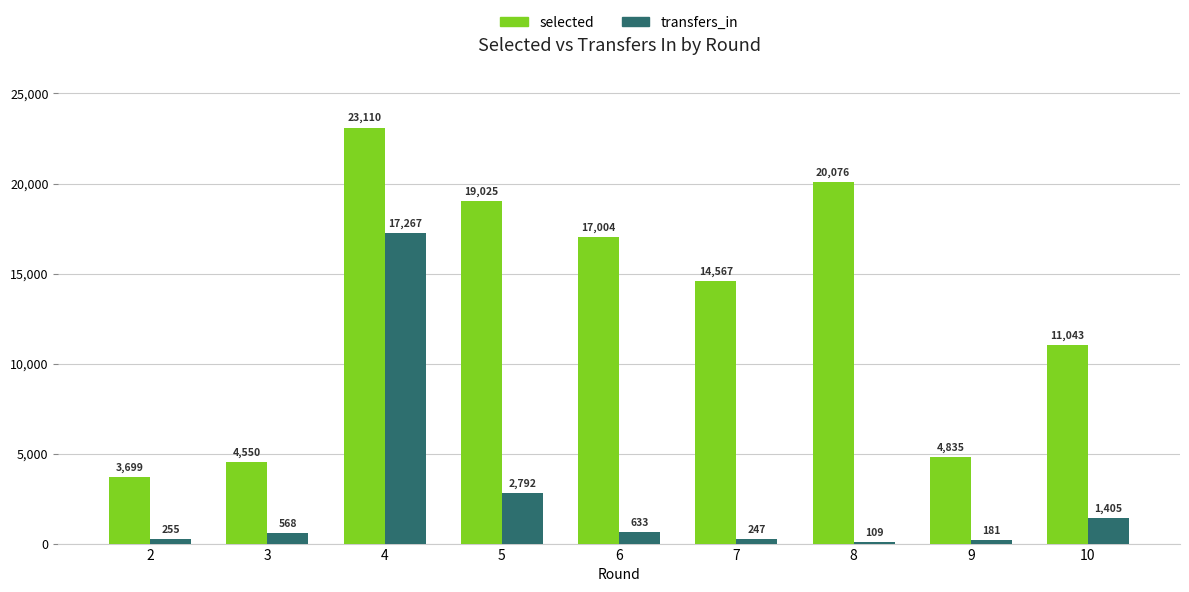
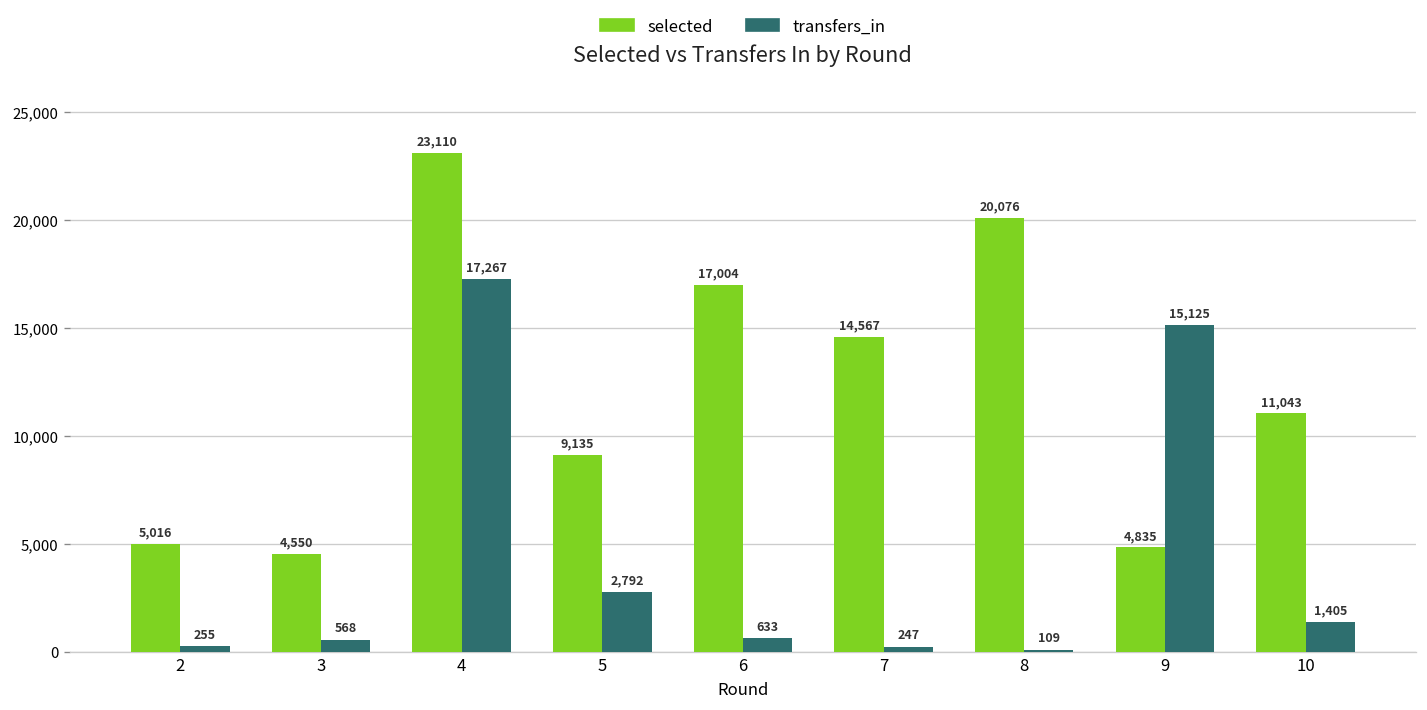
  {
    "selected": {
-     "2": "3,699",
+     "2": "5,016",
      "3": "4,550",
      "4": "23,110",
-     "5": "19,025",
+     "5": "9,135",
      "6": "17,004",
      "7": "14,567",
      "8": "20,076",
      "9": "4,835",
      "10": "11,043"
    },
    "transfers_in": {
      "2": "255",
      "3": "568",
      "4": "17,267",
      "5": "2,792",
      "6": "633",
      "7": "247",
      "8": "109",
-     "9": "181",
+     "9": "15,125",
      "10": "1,405"
    }
  }
